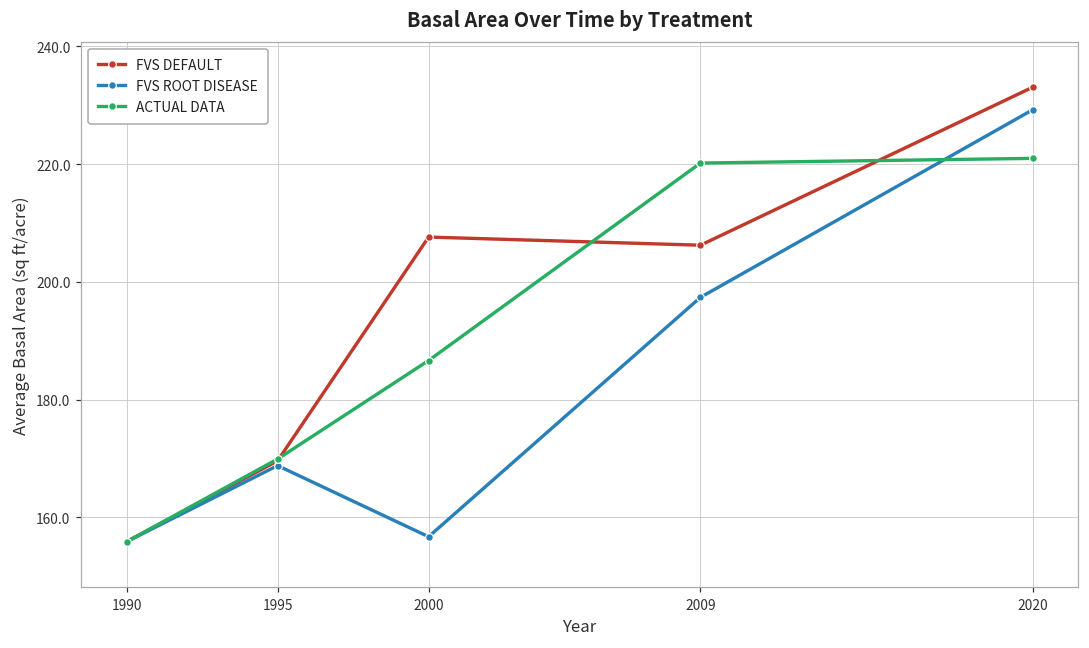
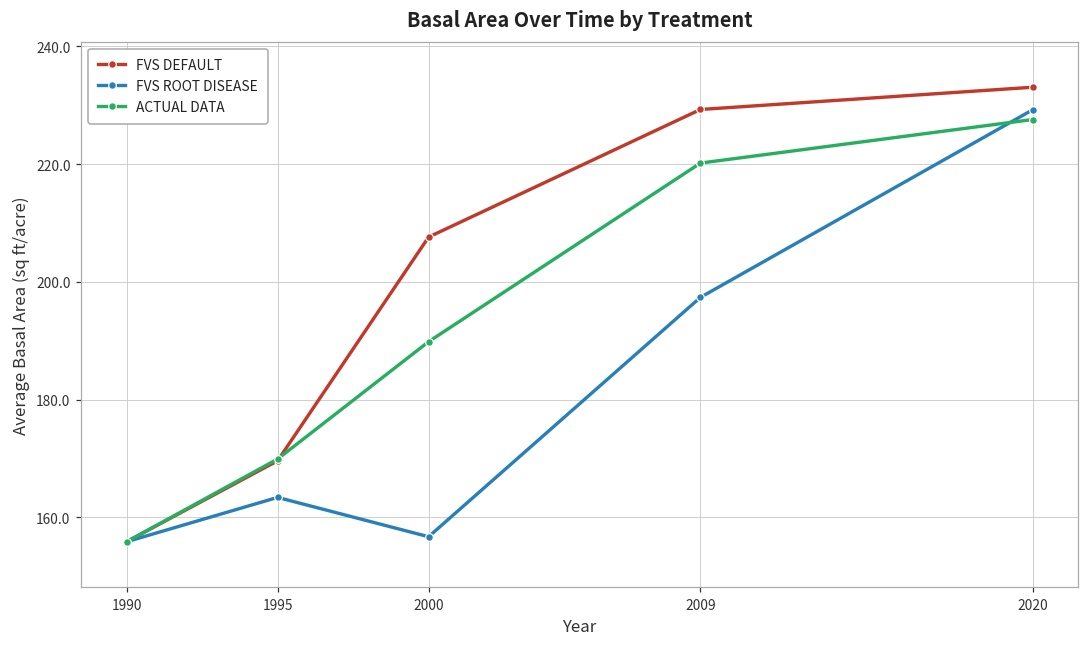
  {
    "FVS DEFAULT": {
      "2000": 208,
-     "2009": 206,
+     "2009": 229,
      "2020": 233
    },
    "FVS ROOT DISEASE": {
-     "1995": 169,
+     "1995": 163,
      "2000": 157,
      "2009": 197,
      "2020": 229
    },
    "ACTUAL DATA": {
-     "2000": 187,
+     "2000": 190,
      "2009": 220,
-     "2020": 221
+     "2020": 228
    }
  }
